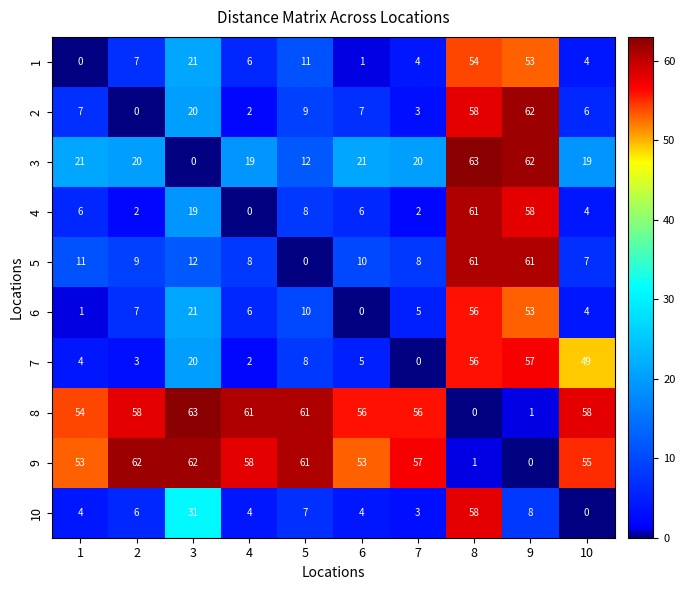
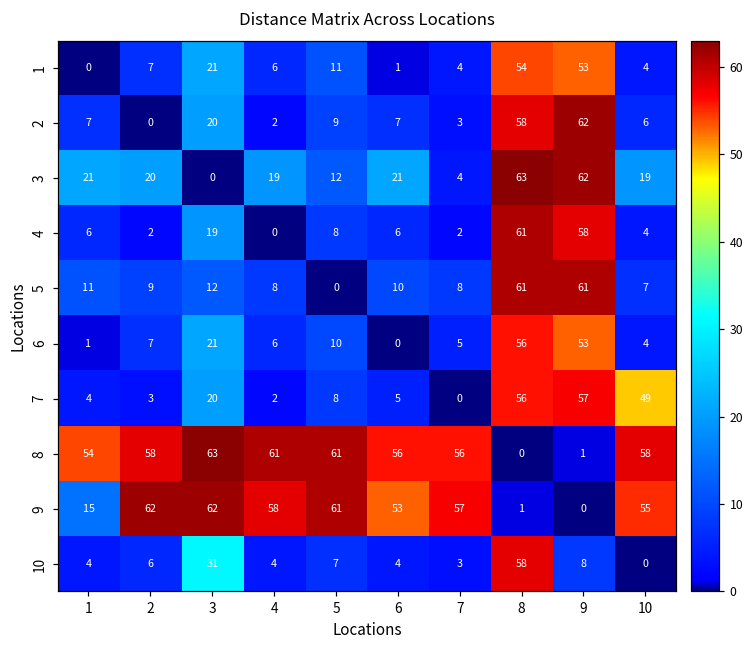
  {
    "1": {
      "1": 0,
      "2": 7,
      "3": 21,
      "4": 6,
      "5": 11,
      "6": 1,
      "7": 4,
      "8": 54,
      "9": 53,
      "10": 4
    },
    "2": {
      "1": 7,
      "2": 0,
      "3": 20,
      "4": 2,
      "5": 9,
      "6": 7,
      "7": 3,
      "8": 58,
      "9": 62,
      "10": 6
    },
    "3": {
      "1": 21,
      "2": 20,
      "3": 0,
      "4": 19,
      "5": 12,
      "6": 21,
-     "7": 20,
+     "7": 4,
      "8": 63,
      "9": 62,
      "10": 19
    },
    "4": {
      "1": 6,
      "2": 2,
      "3": 19,
      "4": 0,
      "5": 8,
      "6": 6,
      "7": 2,
      "8": 61,
      "9": 58,
      "10": 4
    },
    "5": {
      "1": 11,
      "2": 9,
      "3": 12,
      "4": 8,
      "5": 0,
      "6": 10,
      "7": 8,
      "8": 61,
      "9": 61,
      "10": 7
    },
    "6": {
      "1": 1,
      "2": 7,
      "3": 21,
      "4": 6,
      "5": 10,
      "6": 0,
      "7": 5,
      "8": 56,
      "9": 53,
      "10": 4
    },
    "7": {
      "1": 4,
      "2": 3,
      "3": 20,
      "4": 2,
      "5": 8,
      "6": 5,
      "7": 0,
      "8": 56,
      "9": 57,
      "10": 49
    },
    "8": {
      "1": 54,
      "2": 58,
      "3": 63,
      "4": 61,
      "5": 61,
      "6": 56,
      "7": 56,
      "8": 0,
      "9": 1,
      "10": 58
    },
    "9": {
-     "1": 53,
+     "1": 15,
      "2": 62,
      "3": 62,
      "4": 58,
      "5": 61,
      "6": 53,
      "7": 57,
      "8": 1,
      "9": 0,
      "10": 55
    },
    "10": {
      "1": 4,
      "2": 6,
      "3": 31,
      "4": 4,
      "5": 7,
      "6": 4,
      "7": 3,
      "8": 58,
      "9": 8,
      "10": 0
    }
  }
